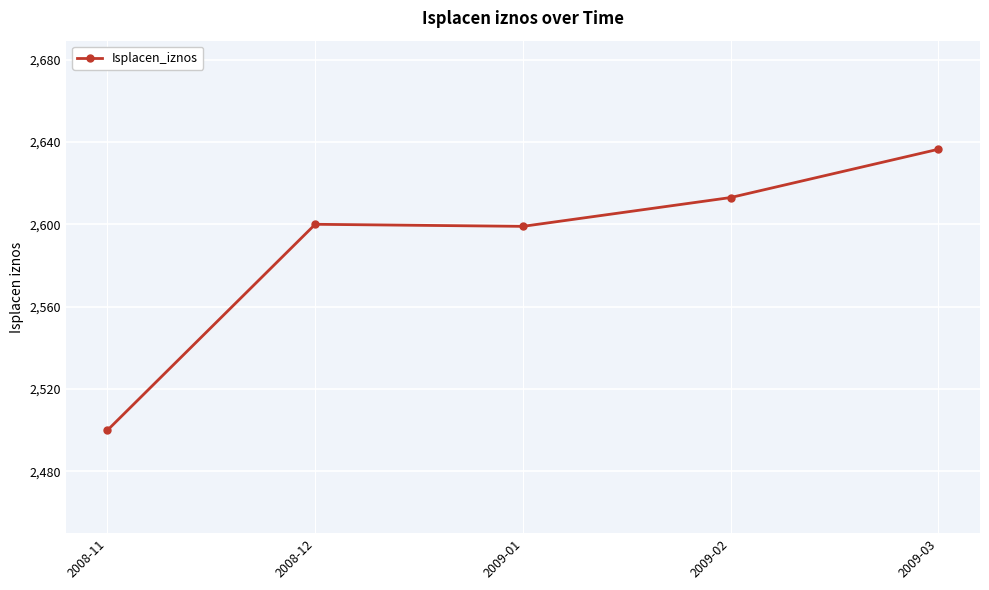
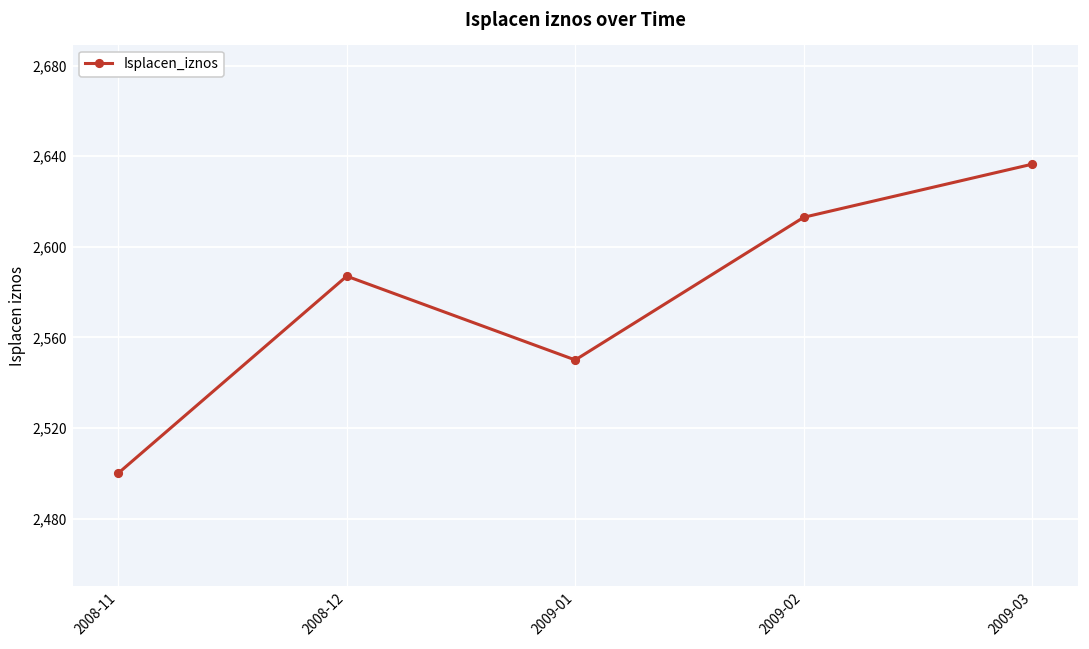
  {
    "2008-11": "2,500",
-   "2008-12": "2,600",
-   "2009-01": "2,599",
+   "2008-12": "2,587",
+   "2009-01": "2,550",
    "2009-02": "2,613",
    "2009-03": "2,636"
  }
